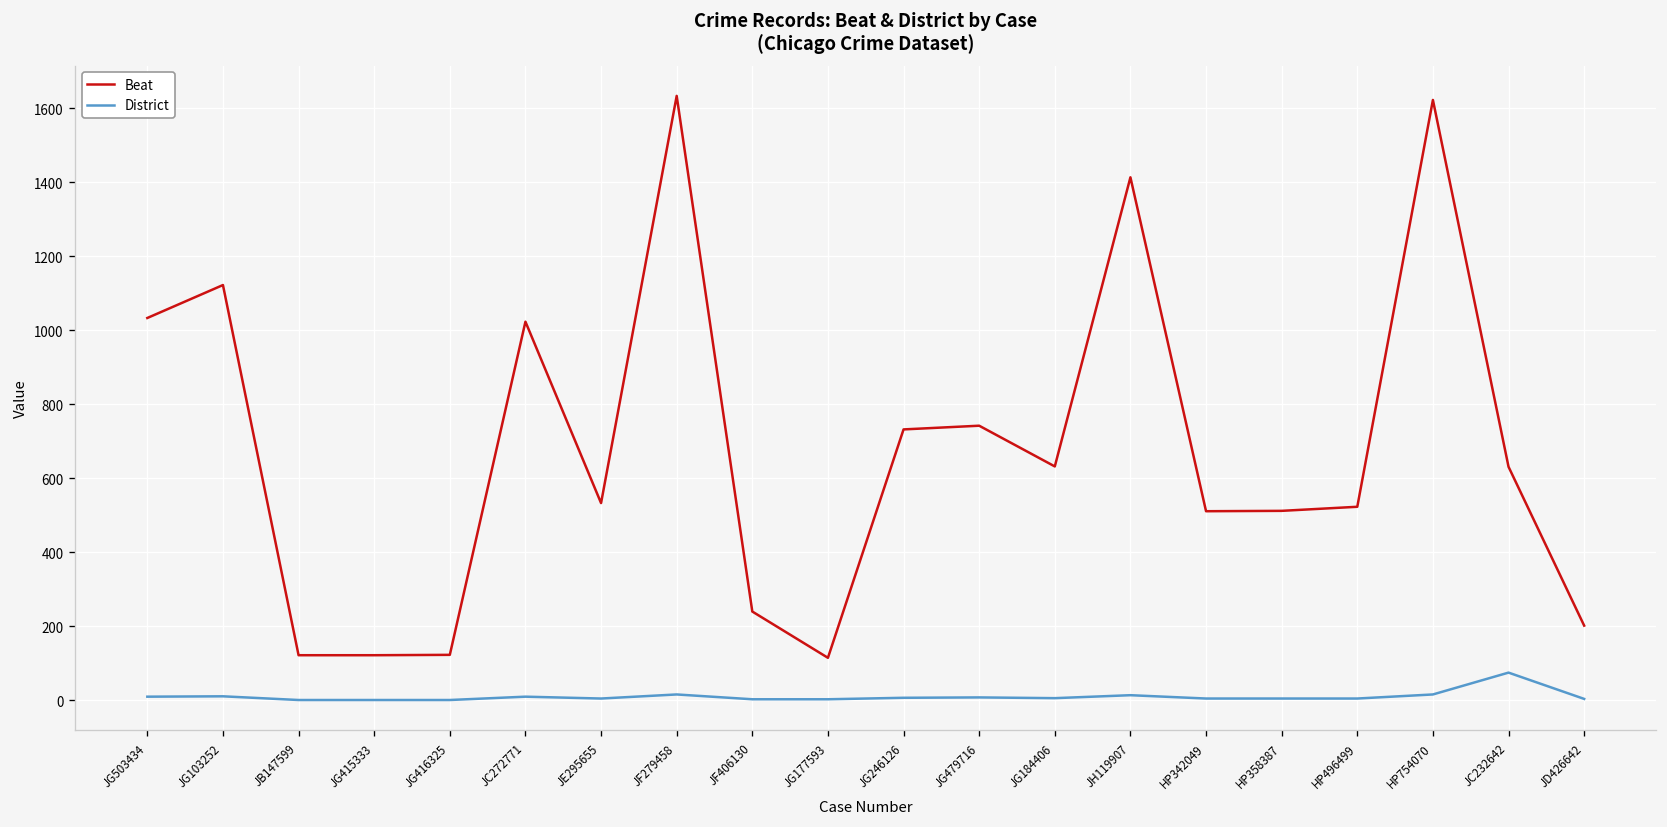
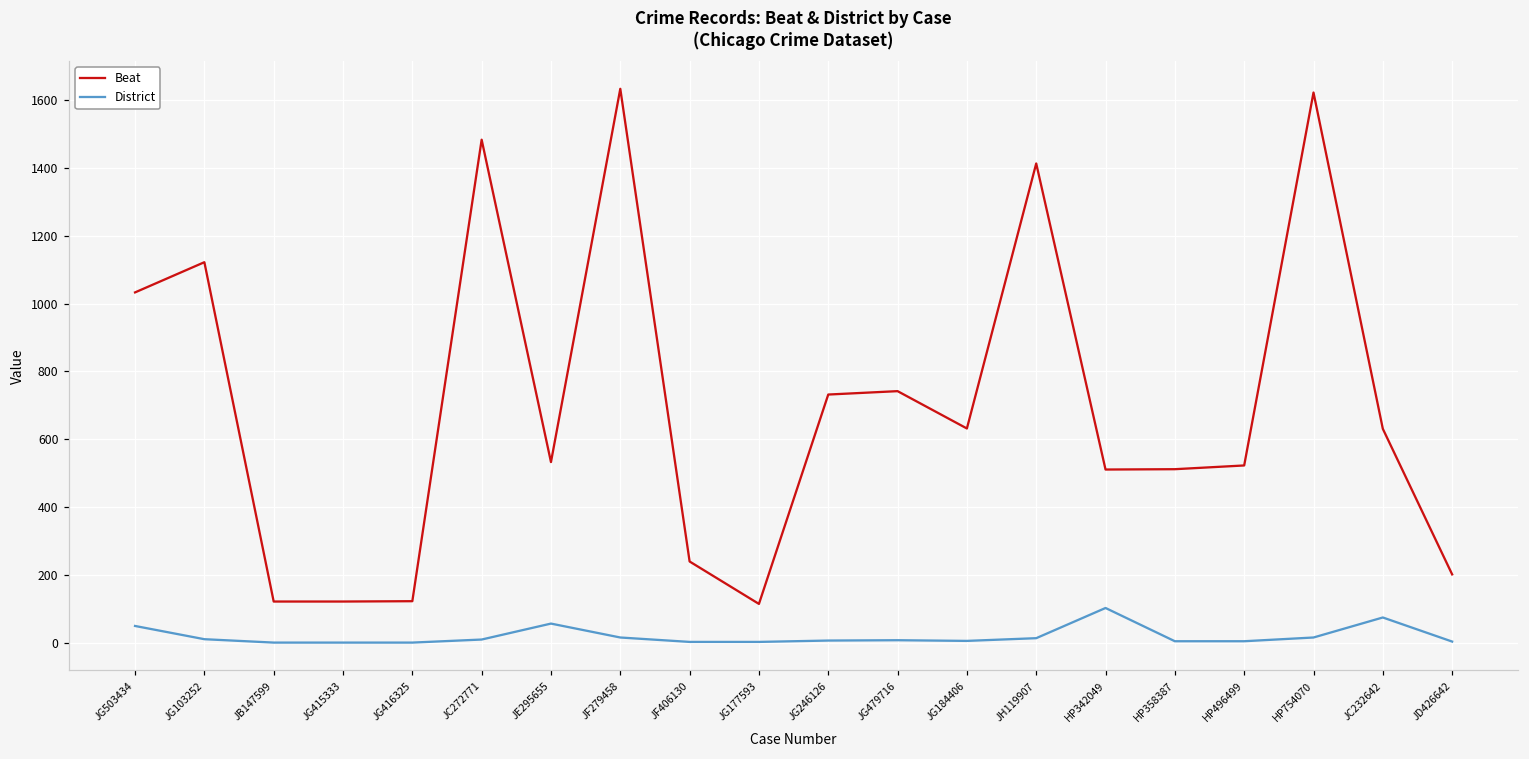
  {
    "Beat": {
      "JG503434": 1030,
      "JG103252": 1120,
      "JB147599": 120,
      "JG415333": 120,
      "JG416325": 120,
-     "JC272771": 1020,
+     "JC272771": 1480,
      "JE295655": 530,
      "JF279458": 1630,
      "JF406130": 240,
      "JG177593": 120,
      "JG246126": 730,
      "JG479716": 740,
      "JG184406": 630,
      "JH119907": 1410,
      "HP342049": 510,
      "HP358387": 510,
      "HP496499": 520,
      "HP754070": 1620,
      "JC232642": 630,
      "JD426642": 200
    },
    "District": {
-     "JG503434": 10,
+     "JG503434": 50,
      "JG103252": 10,
      "JB147599": 0,
      "JG415333": 0,
      "JG416325": 0,
      "JC272771": 10,
-     "JE295655": 10,
+     "JE295655": 60,
      "JF279458": 20,
      "JF406130": 0,
      "JG177593": 0,
      "JG246126": 10,
      "JG479716": 10,
      "JG184406": 10,
      "JH119907": 10,
-     "HP342049": 10,
+     "HP342049": 100,
      "HP358387": 10,
      "HP496499": 10,
      "HP754070": 20,
      "JC232642": 80,
      "JD426642": 0
    }
  }
